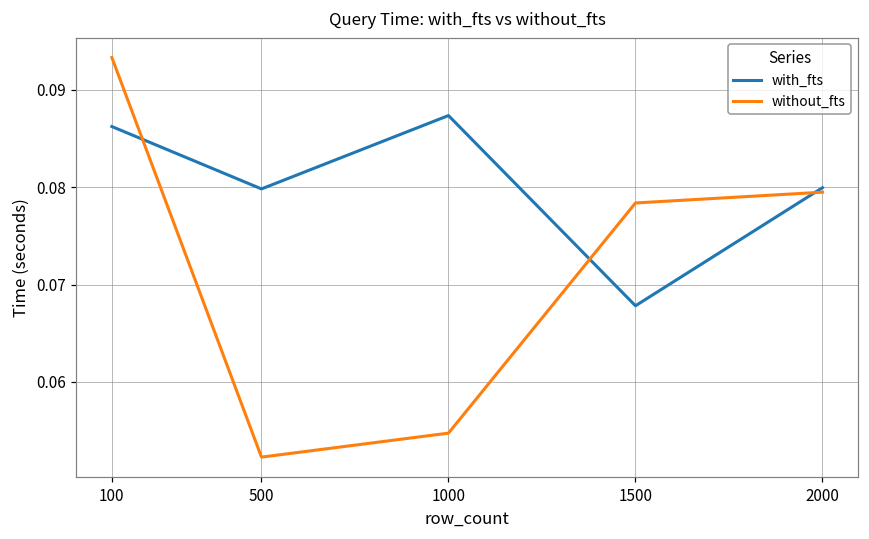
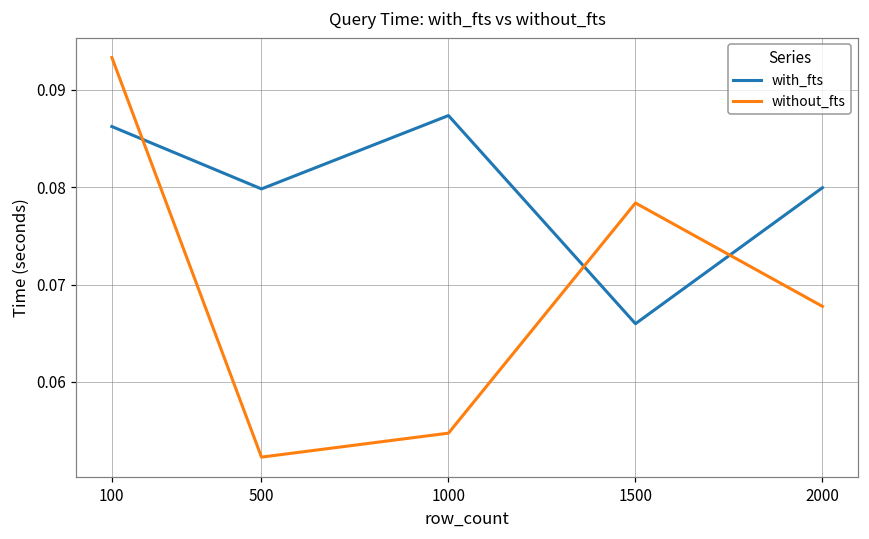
  {
    "with_fts": {
      "100": 0.086,
      "500": 0.080,
      "1000": 0.087,
-     "1500": 0.068,
+     "1500": 0.066,
      "2000": 0.080
    },
    "without_fts": {
      "100": 0.093,
      "500": 0.052,
      "1000": 0.055,
      "1500": 0.078,
-     "2000": 0.079
+     "2000": 0.068
    }
  }
